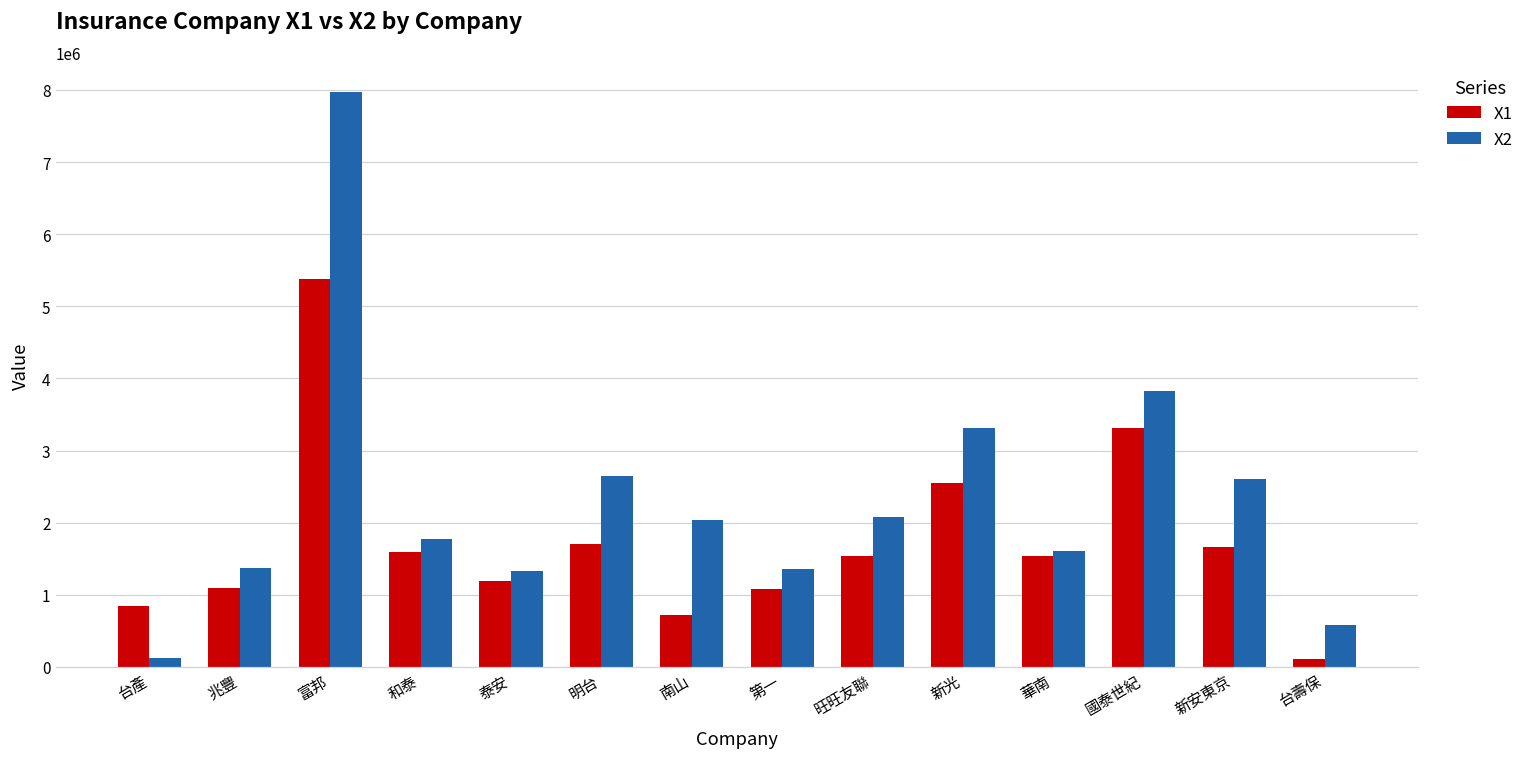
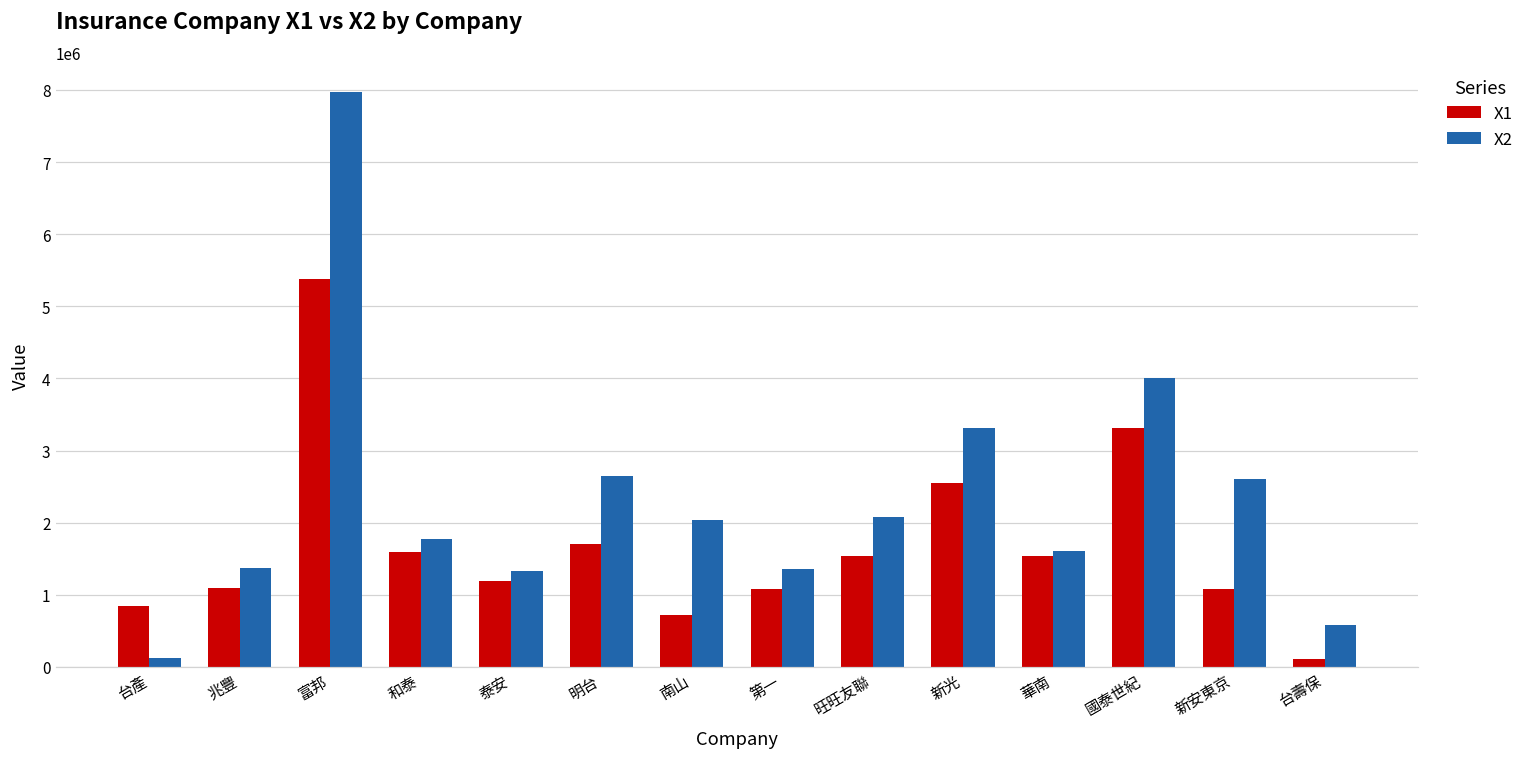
  {
    "X1": {
      "台產": 800000,
      "兆豐": 1100000,
      "富邦": 5400000,
      "和泰": 1600000,
      "泰安": 1200000,
      "明台": 1700000,
      "南山": 700000,
      "第一": 1100000,
      "旺旺友聯": 1500000,
      "新光": 2500000,
      "華南": 1500000,
      "國泰世紀": 3300000,
-     "新安東京": 1700000,
+     "新安東京": 1100000,
      "台壽保": 100000
    },
    "X2": {
      "台產": 100000,
      "兆豐": 1400000,
      "富邦": 8000000,
      "和泰": 1800000,
      "泰安": 1300000,
      "明台": 2600000,
      "南山": 2000000,
      "第一": 1400000,
      "旺旺友聯": 2100000,
      "新光": 3300000,
      "華南": 1600000,
-     "國泰世紀": 3800000,
+     "國泰世紀": 4000000,
      "新安東京": 2600000,
      "台壽保": 600000
    }
  }
